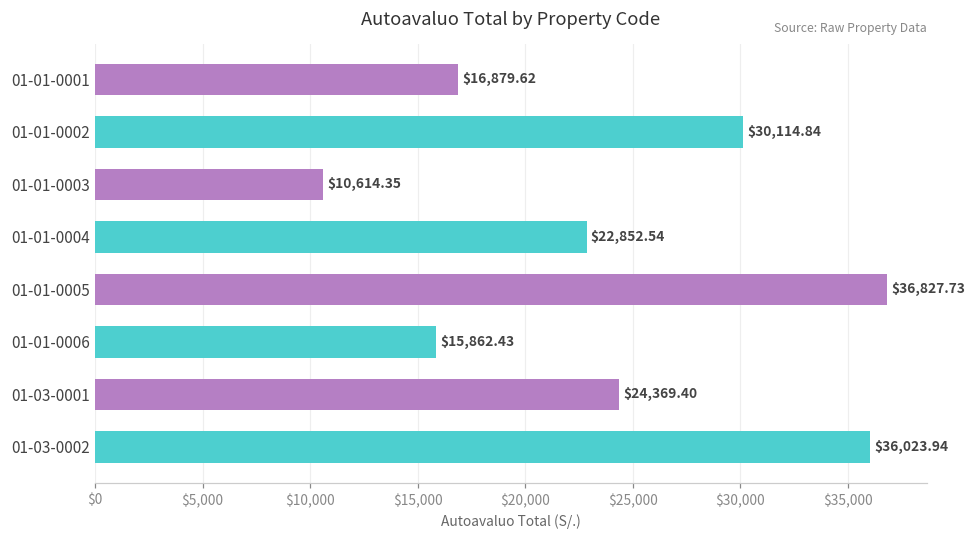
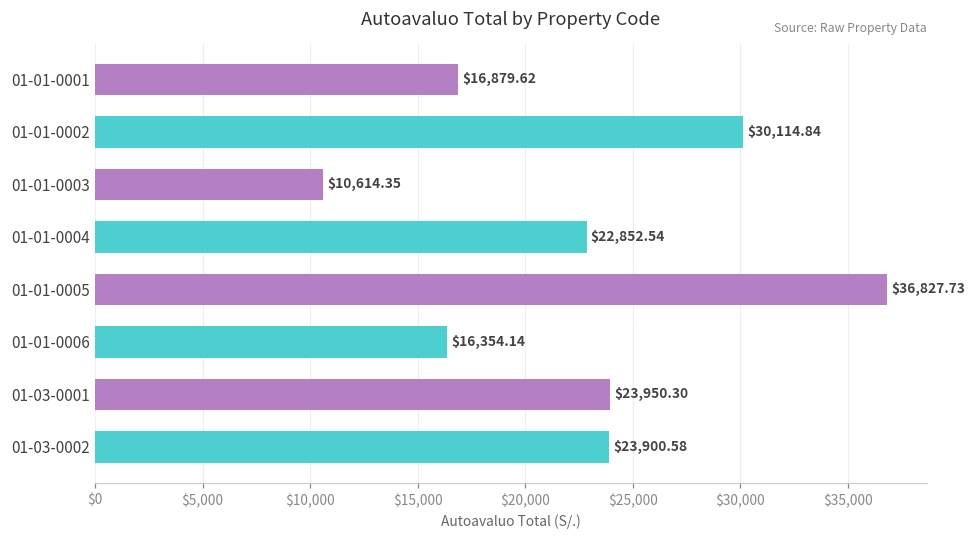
  {
    "01-01-0001": "$16,879.62",
    "01-01-0002": "$30,114.84",
    "01-01-0003": "$10,614.35",
    "01-01-0004": "$22,852.54",
    "01-01-0005": "$36,827.73",
-   "01-01-0006": "$15,862.43",
-   "01-03-0001": "$24,369.40",
-   "01-03-0002": "$36,023.94"
+   "01-01-0006": "$16,354.14",
+   "01-03-0001": "$23,950.30",
+   "01-03-0002": "$23,900.58"
  }
